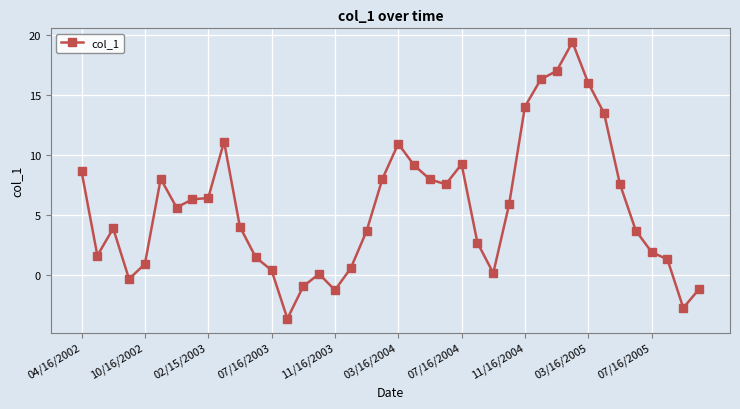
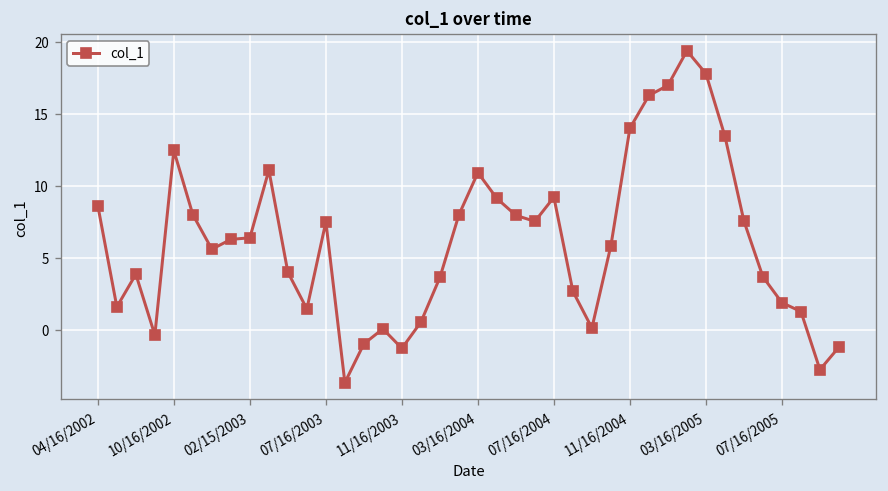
  {
    "04/16/2002": 8.6,
-   "10/16/2002": 0.9,
+   "10/16/2002": 12.5,
    "02/15/2003": 6.4,
-   "07/16/2003": 0.4,
+   "07/16/2003": 7.5,
    "11/16/2003": -1.3,
    "03/16/2004": 10.9,
    "07/16/2004": 9.2,
    "11/16/2004": 14.0,
-   "03/16/2005": 16.0,
+   "03/16/2005": 17.8,
    "07/16/2005": 1.9
  }
